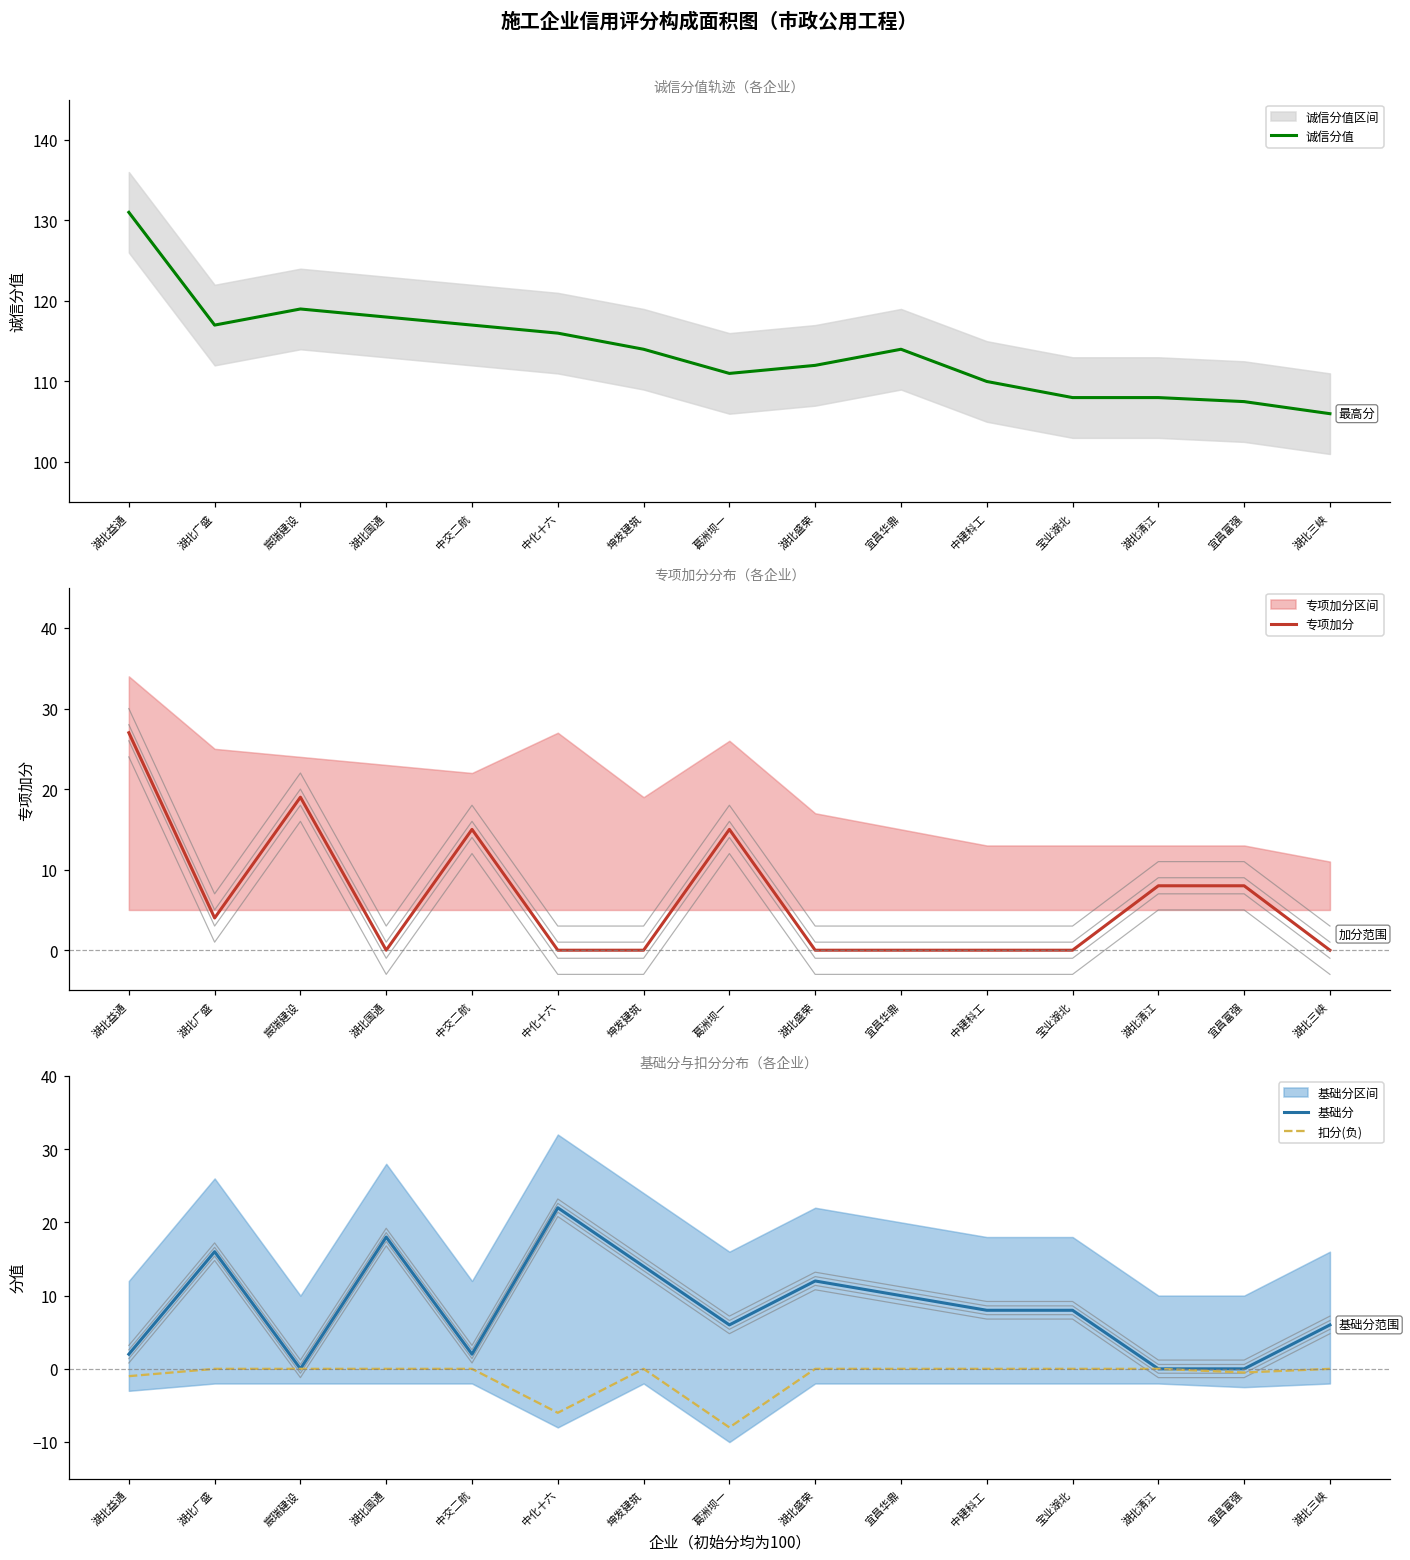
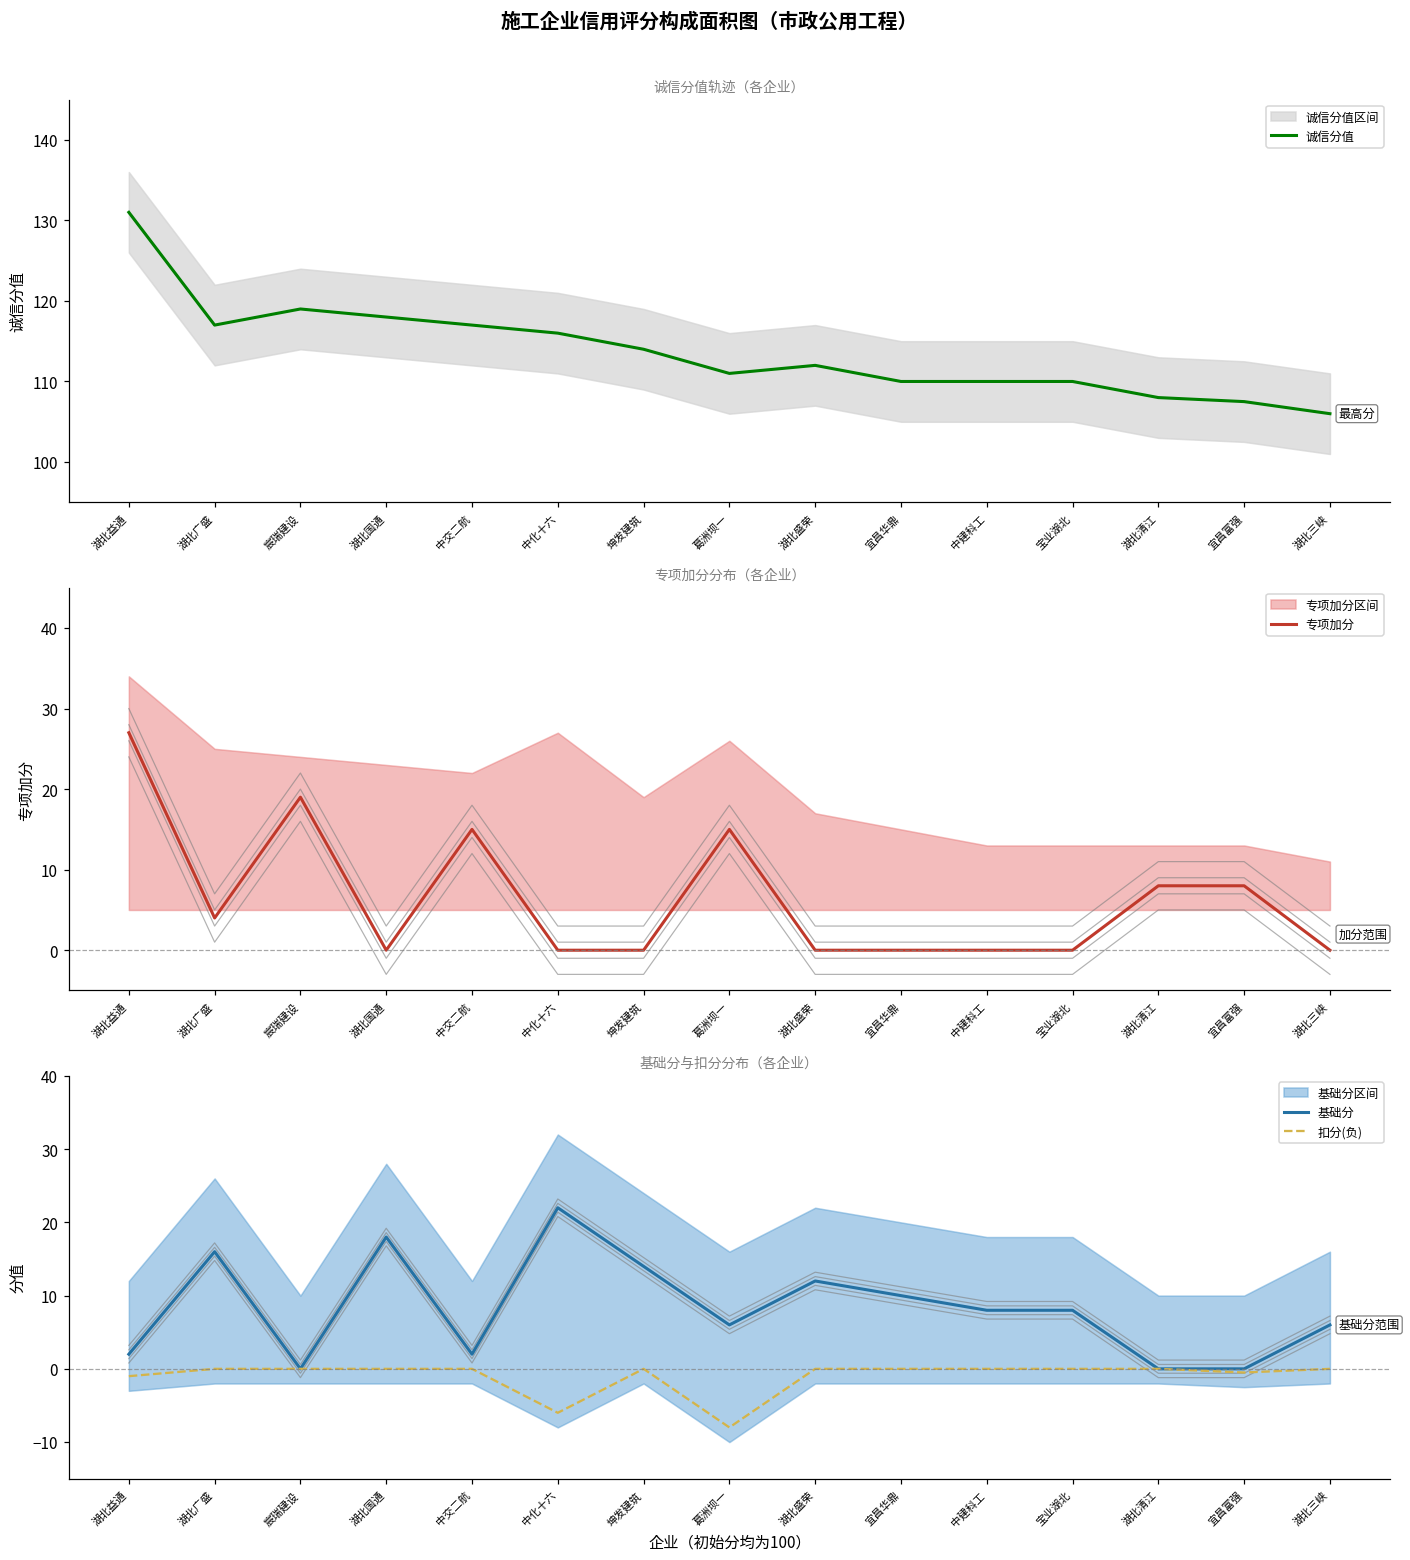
  {
    "诚信分值轨迹（各企业）": {
      "诚信分值": {
        "湖北益通": 131,
        "湖北广盛": 117,
        "宸瑞建设": 119,
        "湖北国通": 118,
        "中交二航": 117,
        "中化十六": 116,
        "坤发建筑": 114,
        "葛洲坝一": 111,
        "湖北盛荣": 112,
-       "宜昌华鼎": 114,
+       "宜昌华鼎": 110,
        "中建科工": 110,
-       "宝业湖北": 108,
+       "宝业湖北": 110,
        "湖北清江": 108,
        "宜昌富强": 108,
        "湖北三峡": 106
      }
    },
    "专项加分分布（各企业）": {
      "专项加分区间": {
        "湖北益通": 34,
        "湖北广盛": 25,
        "宸瑞建设": 24,
        "湖北国通": 23,
        "中交二航": 22,
        "中化十六": 27,
        "坤发建筑": 19,
        "葛洲坝一": 26,
        "湖北盛荣": 17,
        "宜昌华鼎": 15,
        "中建科工": 13,
        "宝业湖北": 13,
        "湖北清江": 13,
        "宜昌富强": 13,
        "湖北三峡": 11
      },
      "专项加分": {
        "湖北益通": 27,
        "湖北广盛": 4,
        "宸瑞建设": 19,
        "湖北国通": 0,
        "中交二航": 15,
        "中化十六": 0,
        "坤发建筑": 0,
        "葛洲坝一": 15,
        "湖北盛荣": 0,
        "宜昌华鼎": 0,
        "中建科工": 0,
        "宝业湖北": 0,
        "湖北清江": 8,
        "宜昌富强": 8,
        "湖北三峡": 0
      }
    },
    "基础分与扣分分布（各企业）": {
      "基础分": {
        "湖北益通": 2,
        "湖北广盛": 16,
        "湖北国通": 18,
        "中交二航": 2,
        "中化十六": 22,
        "坤发建筑": 14,
        "葛洲坝一": 6,
        "湖北盛荣": 12,
        "宜昌华鼎": 10,
        "中建科工": 8,
        "宝业湖北": 8,
        "宜昌富强": 0,
        "湖北三峡": 6
      },
      "扣分(负)": {
        "湖北益通": -1,
        "湖北广盛": 0,
        "湖北国通": 0,
        "中交二航": 0,
        "中化十六": -6,
        "坤发建筑": 0,
        "葛洲坝一": -8,
        "湖北盛荣": 0,
        "宜昌华鼎": 0,
        "中建科工": 0,
        "宝业湖北": 0,
        "湖北三峡": 0
      }
    }
  }
